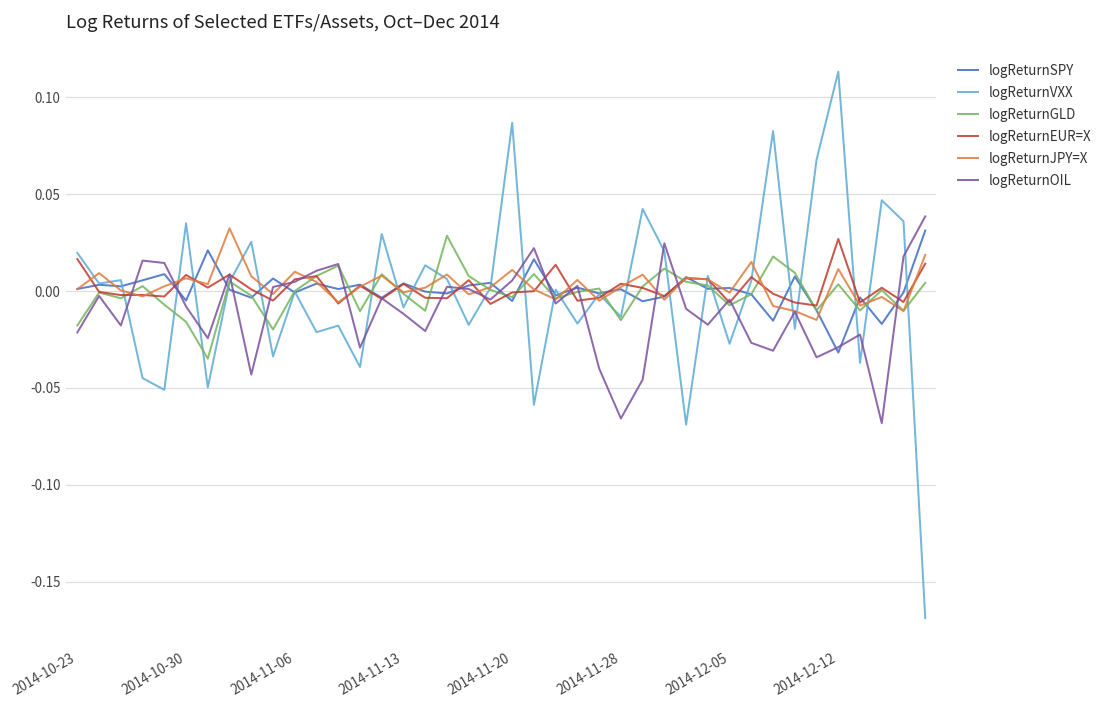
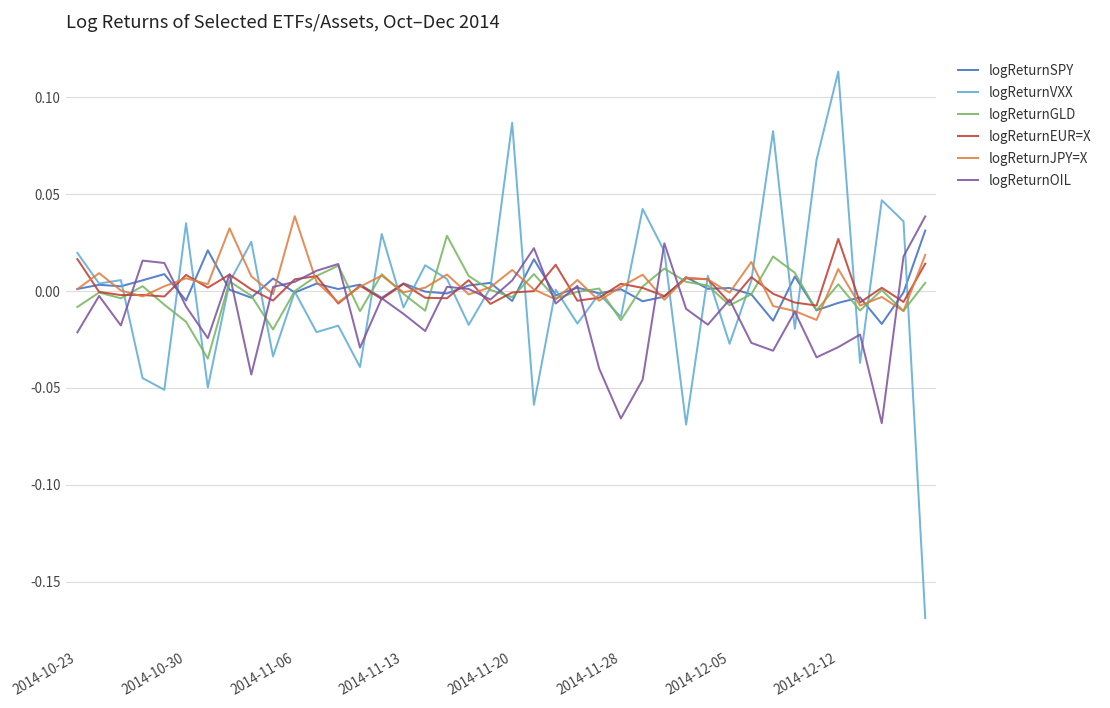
  {
    "logReturnSPY": {
      "2014-10-30": -0.005,
      "2014-11-20": -0.005,
      "2014-12-05": 0.002,
-     "2014-12-12": -0.032
+     "2014-12-12": -0.006
    },
    "logReturnVXX": {
      "2014-10-23": 0.020,
      "2014-10-30": 0.035,
      "2014-11-13": -0.008,
      "2014-11-20": 0.087,
      "2014-11-28": -0.013,
      "2014-12-05": -0.027,
      "2014-12-12": 0.113
    },
    "logReturnGLD": {
-     "2014-10-23": -0.018,
+     "2014-10-23": -0.008,
      "2014-10-30": -0.016,
      "2014-11-20": -0.003,
      "2014-11-28": -0.015,
      "2014-12-12": 0.003
    },
    "logReturnEUR=X": {
      "2014-10-23": 0.017,
      "2014-10-30": 0.008,
      "2014-11-20": -0.001,
      "2014-11-28": 0.004,
      "2014-12-12": 0.027
    },
    "logReturnJPY=X": {
      "2014-10-30": 0.007,
-     "2014-11-06": 0.010,
+     "2014-11-06": 0.039,
      "2014-11-20": 0.011,
      "2014-12-05": -0.001,
      "2014-12-12": 0.011
    },
    "logReturnOIL": {
      "2014-10-23": -0.021,
      "2014-10-30": -0.008,
      "2014-11-13": -0.012,
      "2014-11-20": 0.005,
      "2014-11-28": -0.066,
      "2014-12-05": -0.004,
      "2014-12-12": -0.029
    }
  }
